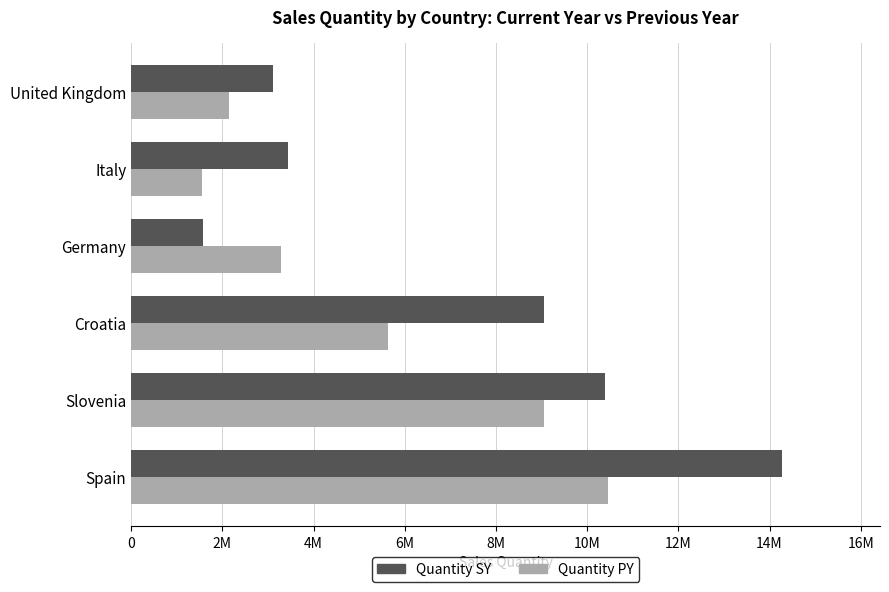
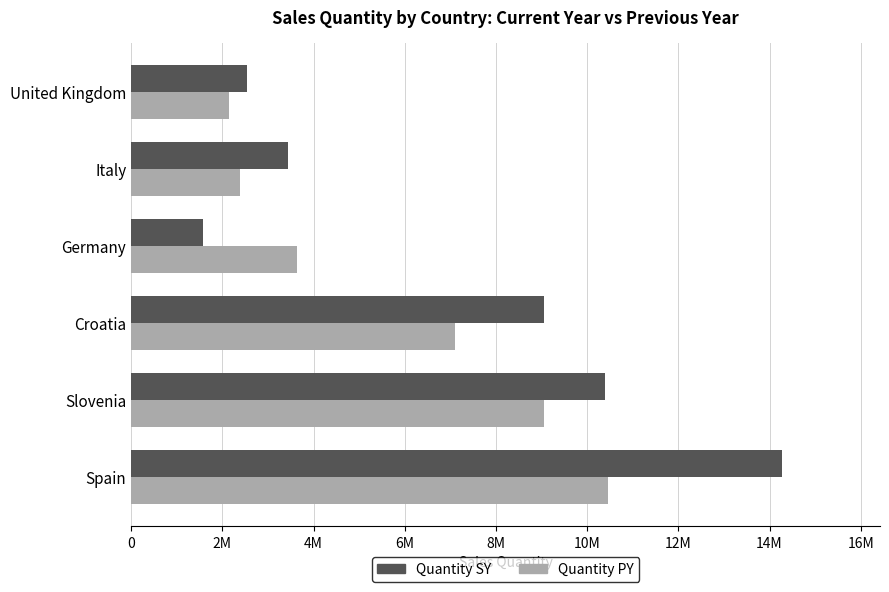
  {
    "Quantity SY": {
-     "United Kingdom": 3100000,
+     "United Kingdom": 2500000,
      "Italy": 3400000,
      "Germany": 1600000,
      "Croatia": 9100000,
      "Slovenia": 10400000,
      "Spain": 14300000
    },
    "Quantity PY": {
      "United Kingdom": 2200000,
-     "Italy": 1600000,
-     "Germany": 3300000,
-     "Croatia": 5600000,
+     "Italy": 2400000,
+     "Germany": 3600000,
+     "Croatia": 7100000,
      "Slovenia": 9100000,
      "Spain": 10500000
    }
  }
